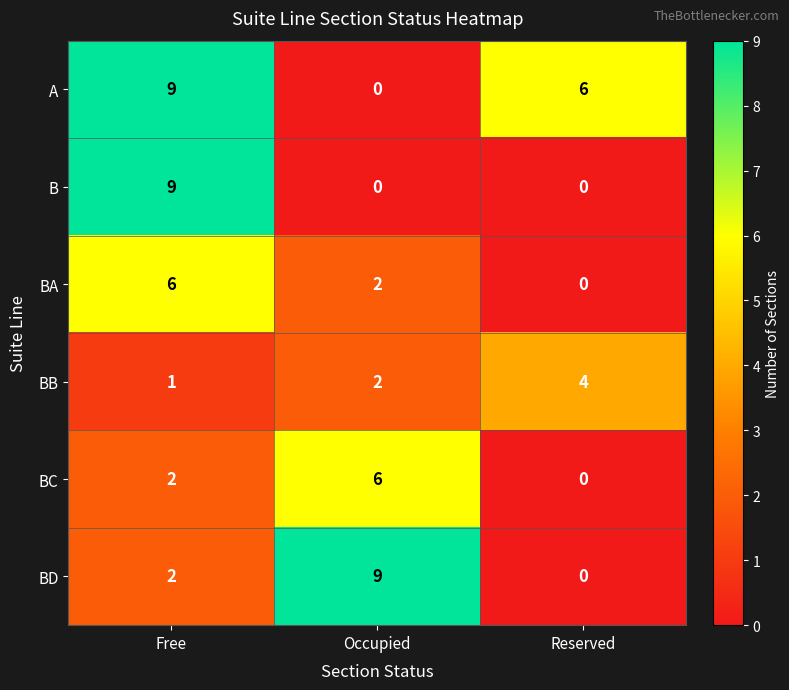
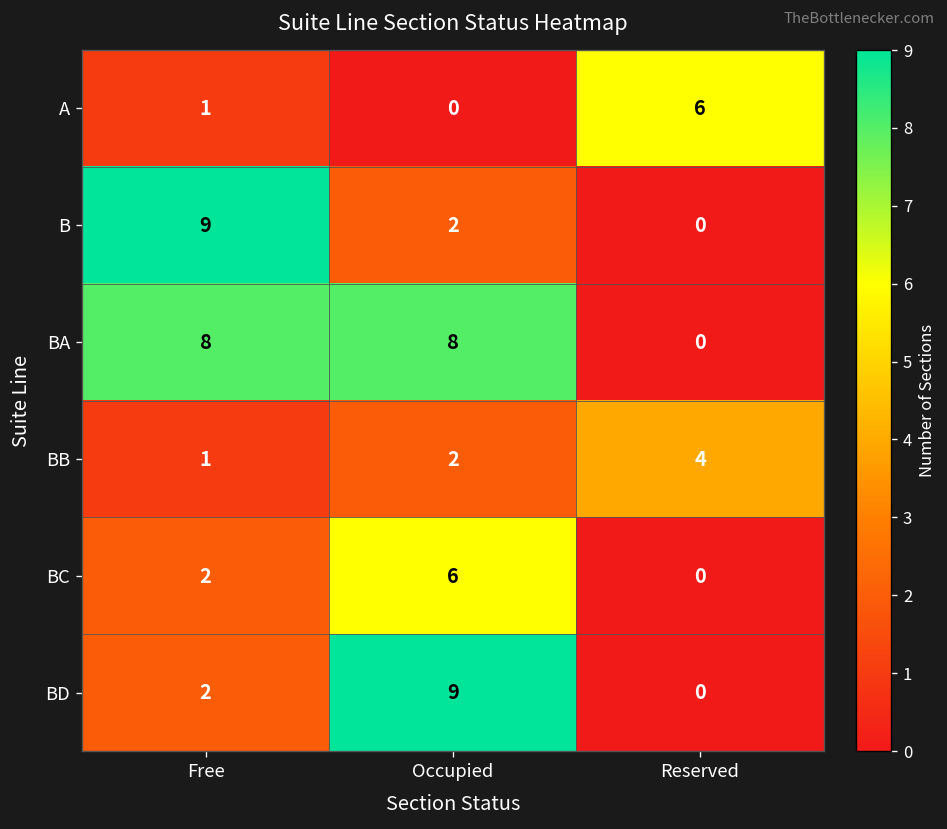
  {
    "A": {
-     "Free": 9,
+     "Free": 1,
      "Occupied": 0,
      "Reserved": 6
    },
    "B": {
      "Free": 9,
-     "Occupied": 0,
+     "Occupied": 2,
      "Reserved": 0
    },
    "BA": {
-     "Free": 6,
-     "Occupied": 2,
+     "Free": 8,
+     "Occupied": 8,
      "Reserved": 0
    },
    "BB": {
      "Free": 1,
      "Occupied": 2,
      "Reserved": 4
    },
    "BC": {
      "Free": 2,
      "Occupied": 6,
      "Reserved": 0
    },
    "BD": {
      "Free": 2,
      "Occupied": 9,
      "Reserved": 0
    }
  }
